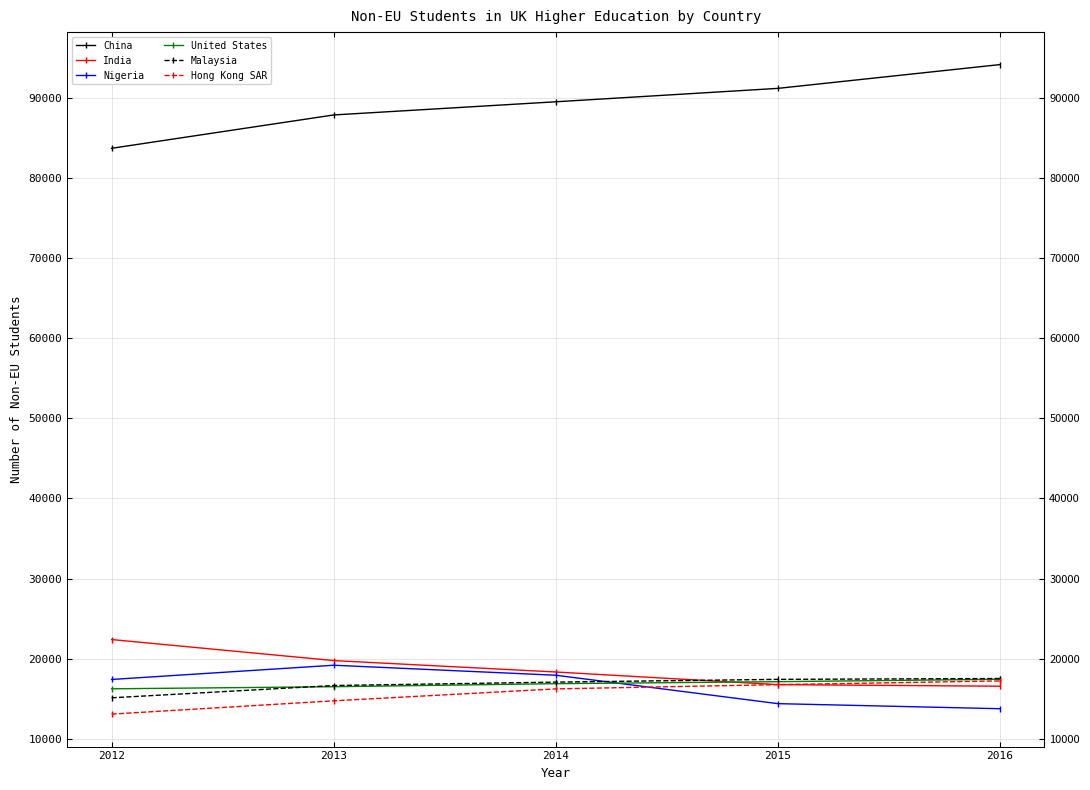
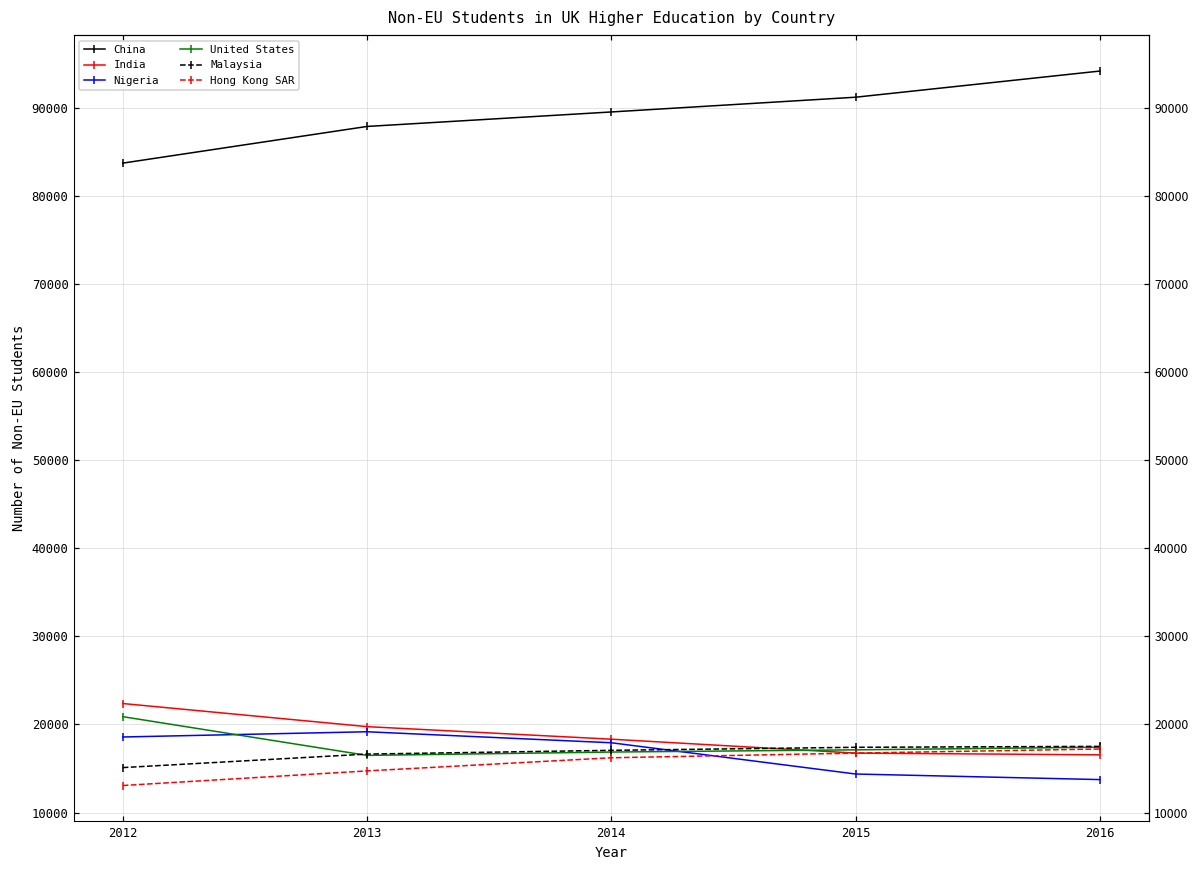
  {
    "Nigeria": {
-     "2012": 17000,
+     "2012": 19000,
      "2013": 19000,
      "2014": 18000,
      "2015": 14000,
      "2016": 14000
    },
    "United States": {
-     "2012": 16000
+     "2012": 21000
    }
  }
